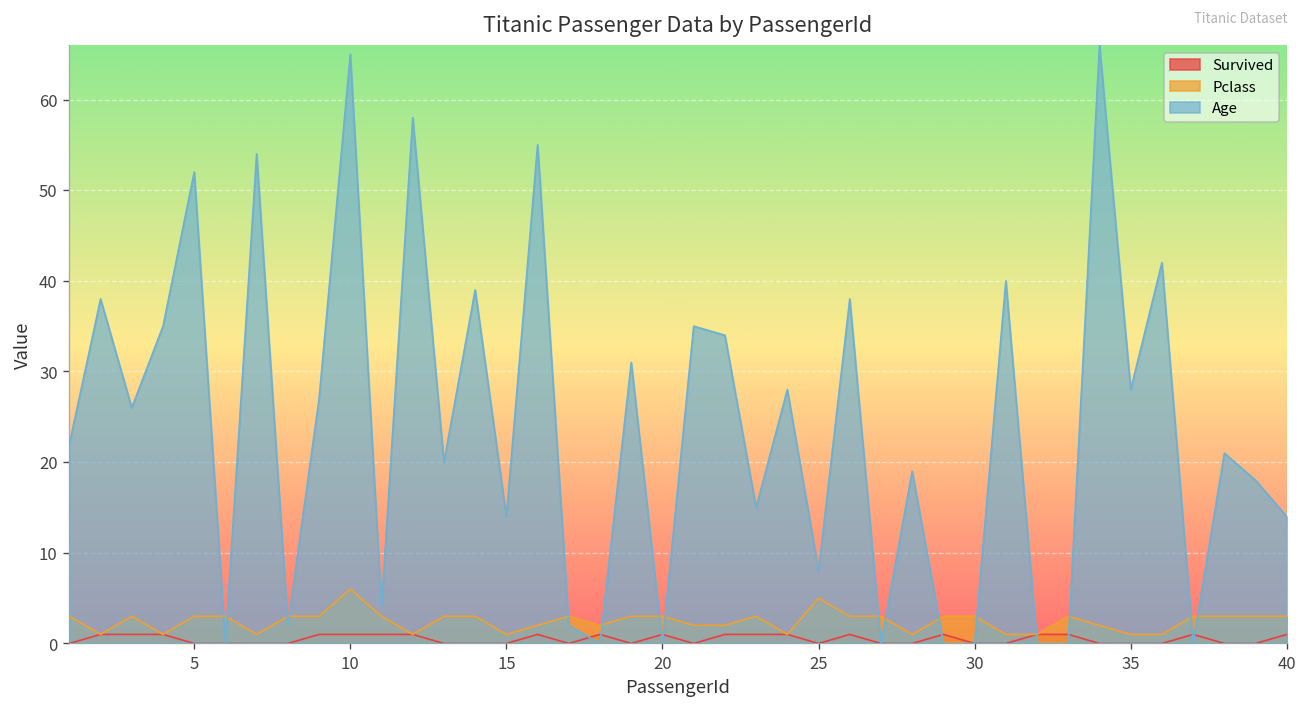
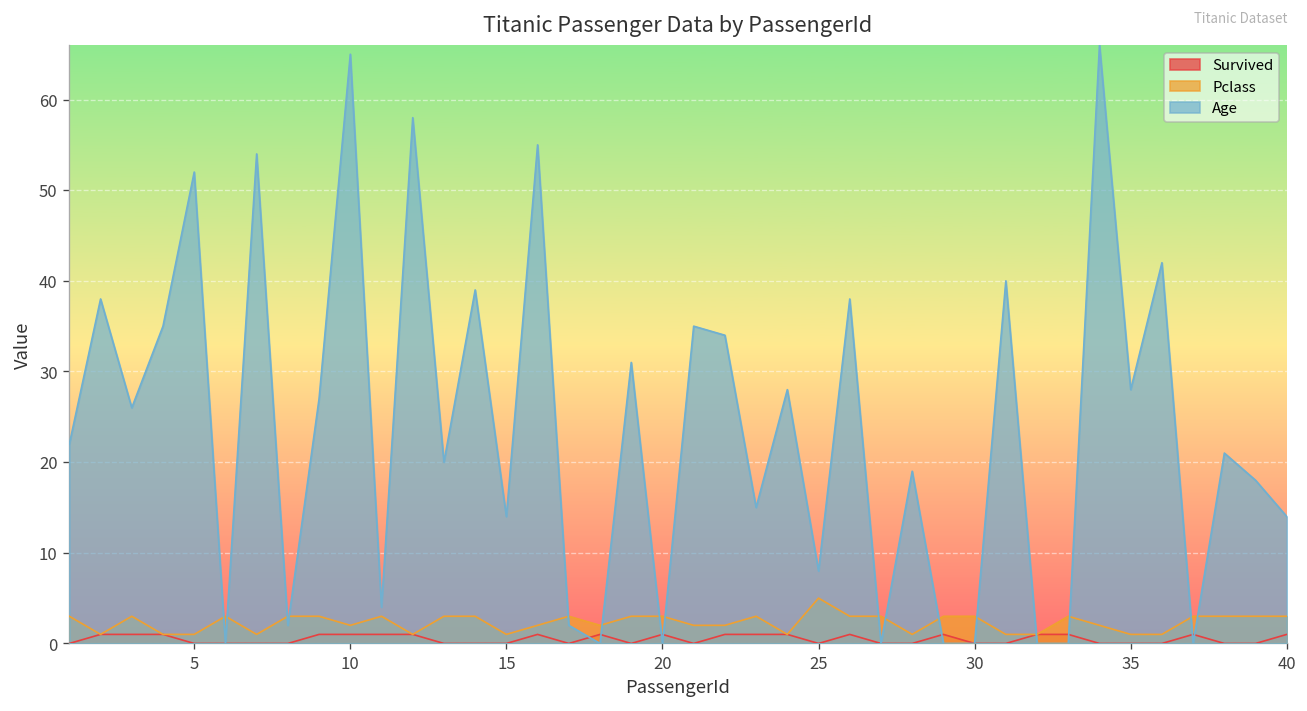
  {
    "Survived": {
      "5": 0,
      "10": 1,
      "15": 0,
      "20": 1,
      "25": 0,
      "35": 0,
      "40": 1
    },
    "Pclass": {
-     "5": 3,
-     "10": 6,
+     "5": 1,
+     "10": 2,
      "15": 1,
      "20": 3,
      "25": 5,
      "30": 3,
      "35": 1,
      "40": 3
    },
    "Age": {
      "5": 52,
      "10": 65,
      "15": 14,
      "20": 0,
      "25": 8,
      "35": 28,
      "40": 14
    }
  }
